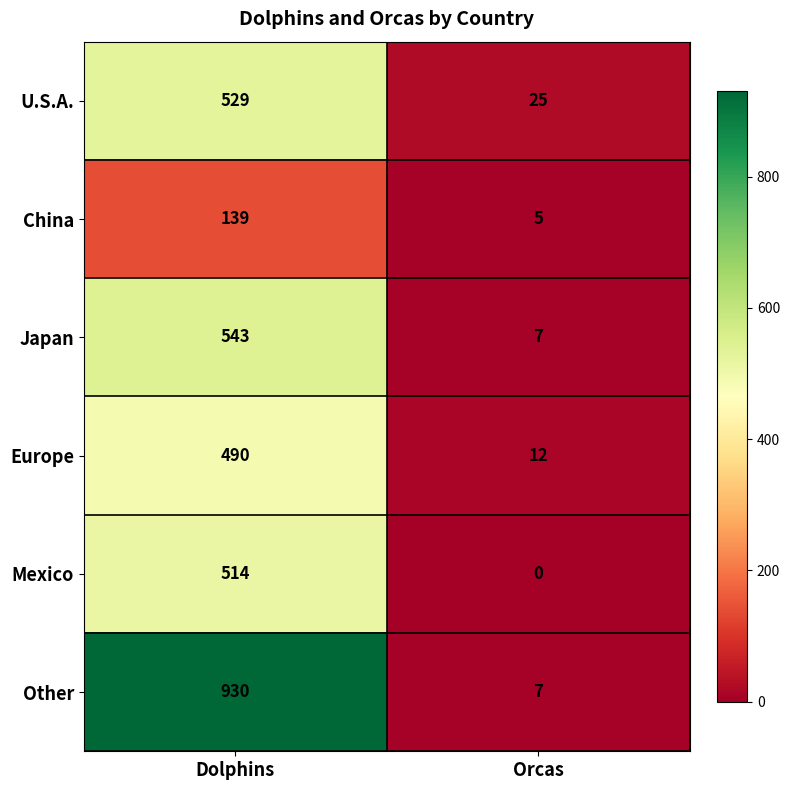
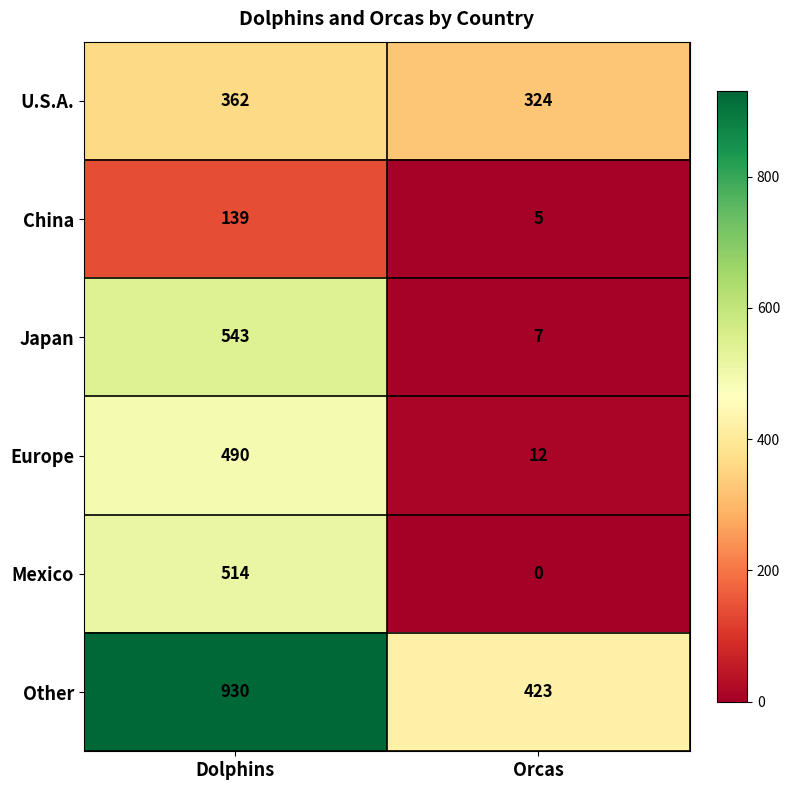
  {
    "U.S.A.": {
-     "Dolphins": 529,
-     "Orcas": 25
+     "Dolphins": 362,
+     "Orcas": 324
    },
    "China": {
      "Dolphins": 139,
      "Orcas": 5
    },
    "Japan": {
      "Dolphins": 543,
      "Orcas": 7
    },
    "Europe": {
      "Dolphins": 490,
      "Orcas": 12
    },
    "Mexico": {
      "Dolphins": 514,
      "Orcas": 0
    },
    "Other": {
      "Dolphins": 930,
-     "Orcas": 7
+     "Orcas": 423
    }
  }
